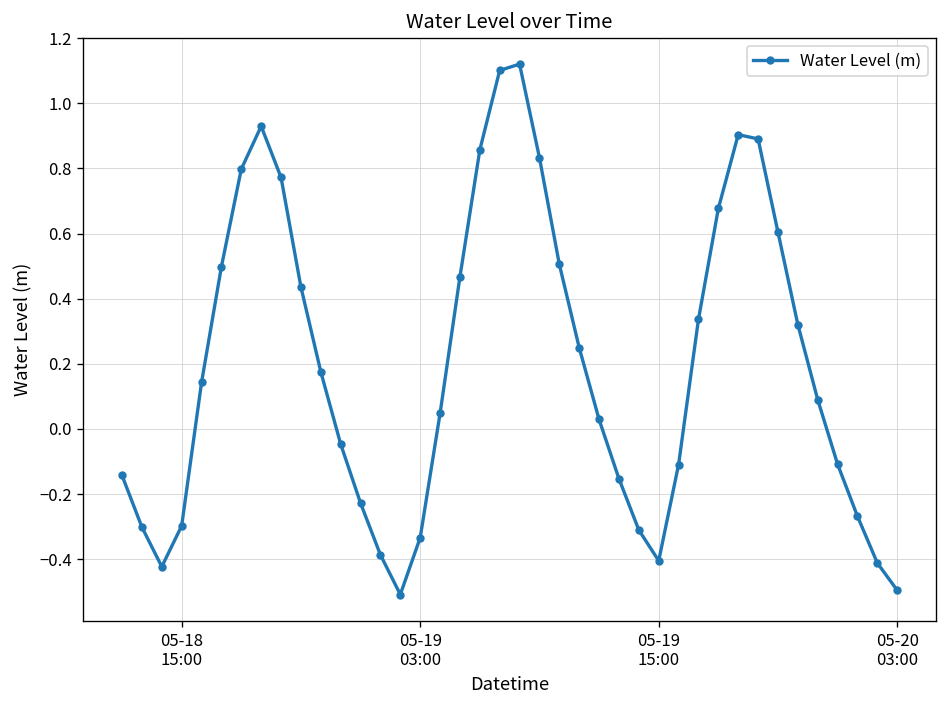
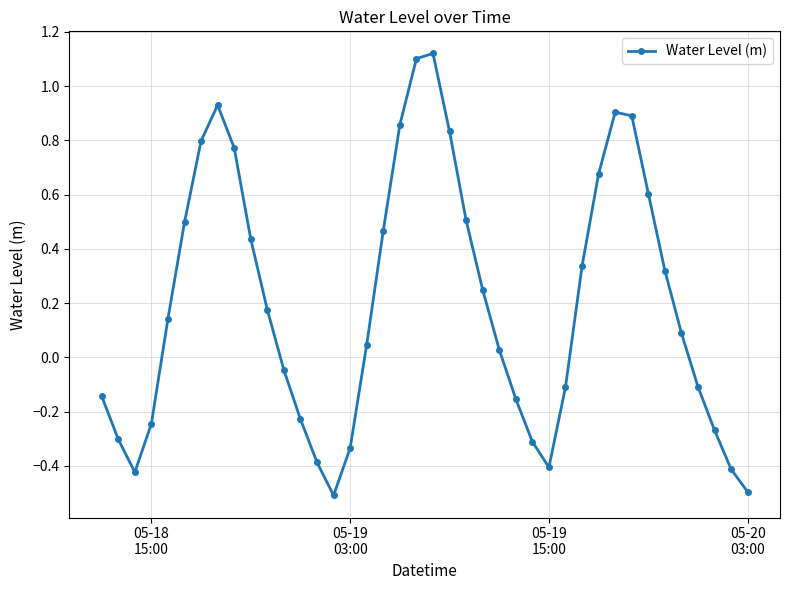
  {
-   "05-18 15:00": -0.30,
+   "05-18 15:00": -0.24,
    "05-19 03:00": -0.33,
    "05-19 15:00": -0.40,
    "05-20 03:00": -0.50
  }
